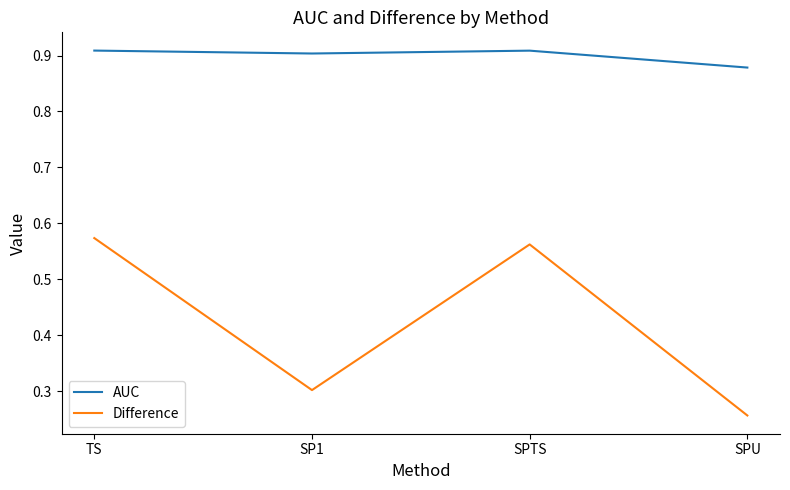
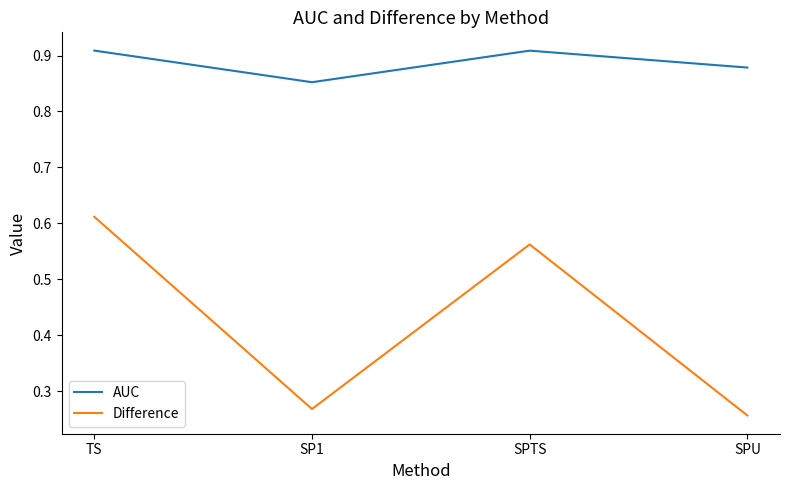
  {
    "AUC": {
      "TS": 0.91,
-     "SP1": 0.90,
+     "SP1": 0.85,
      "SPTS": 0.91,
      "SPU": 0.88
    },
    "Difference": {
-     "TS": 0.57,
-     "SP1": 0.30,
+     "TS": 0.61,
+     "SP1": 0.27,
      "SPTS": 0.56,
      "SPU": 0.26
    }
  }
